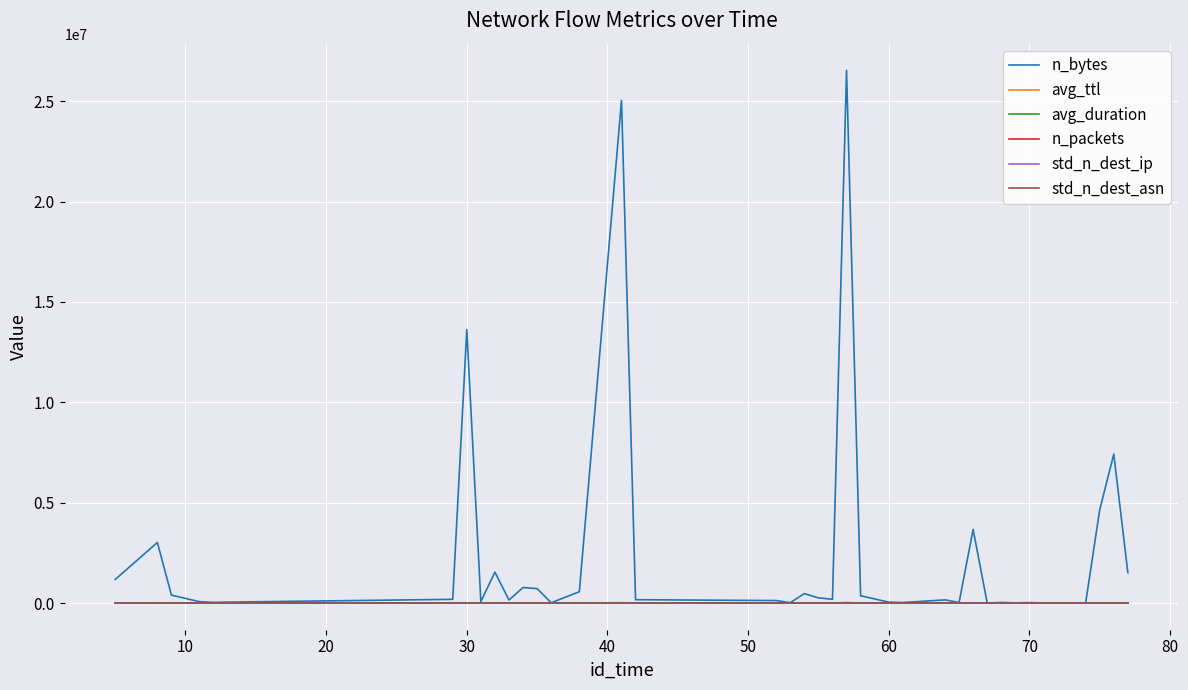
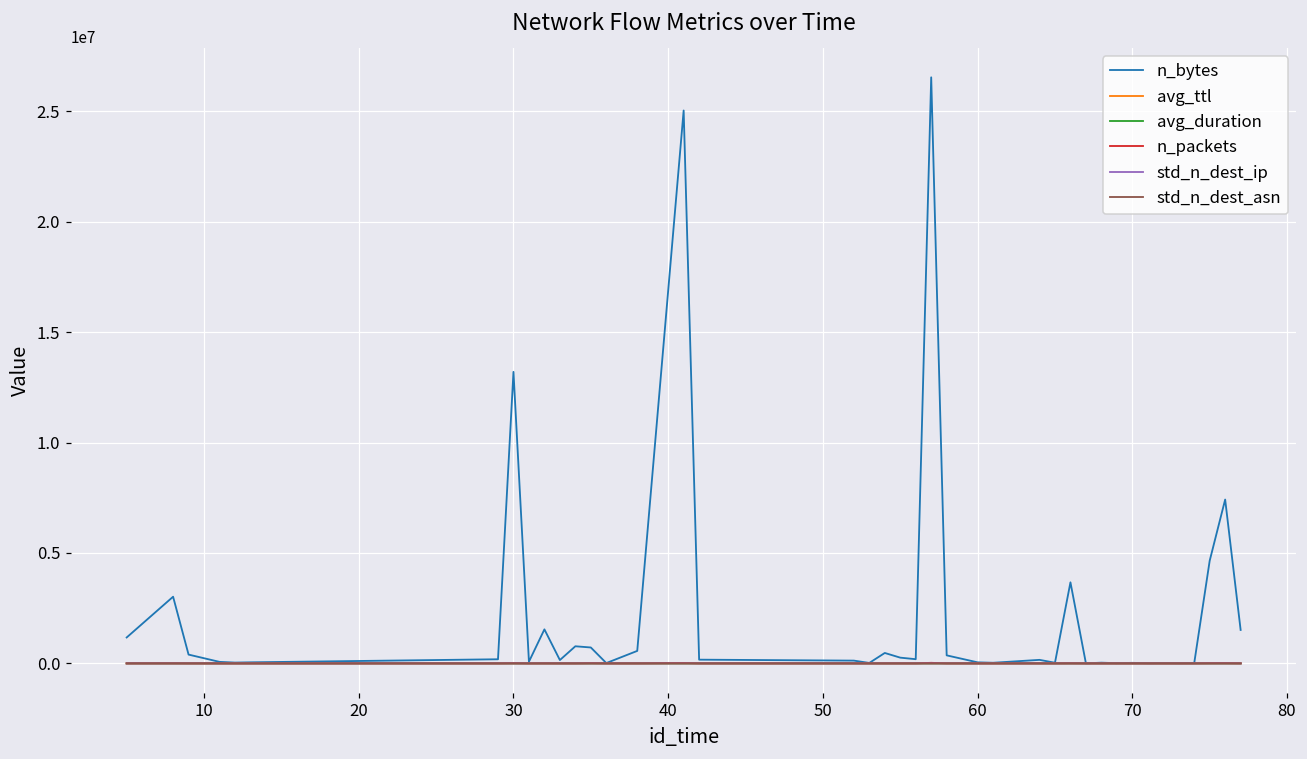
  {
    "n_bytes": {
-     "30": 13600000
+     "30": 13200000
    },
    "std_n_dest_asn": {
      "30": 0
    }
  }
